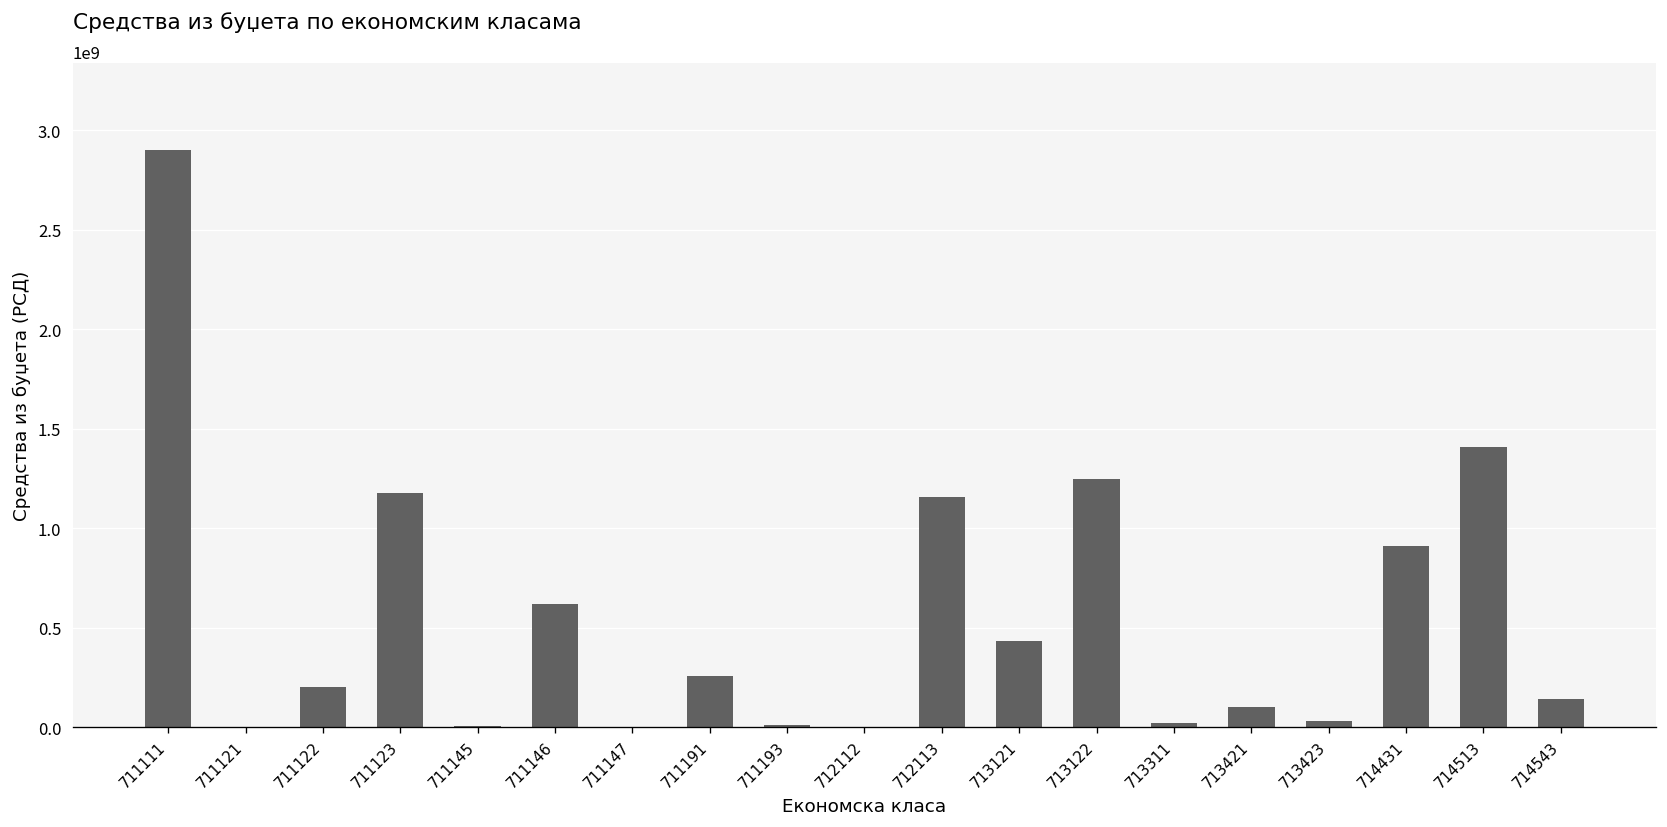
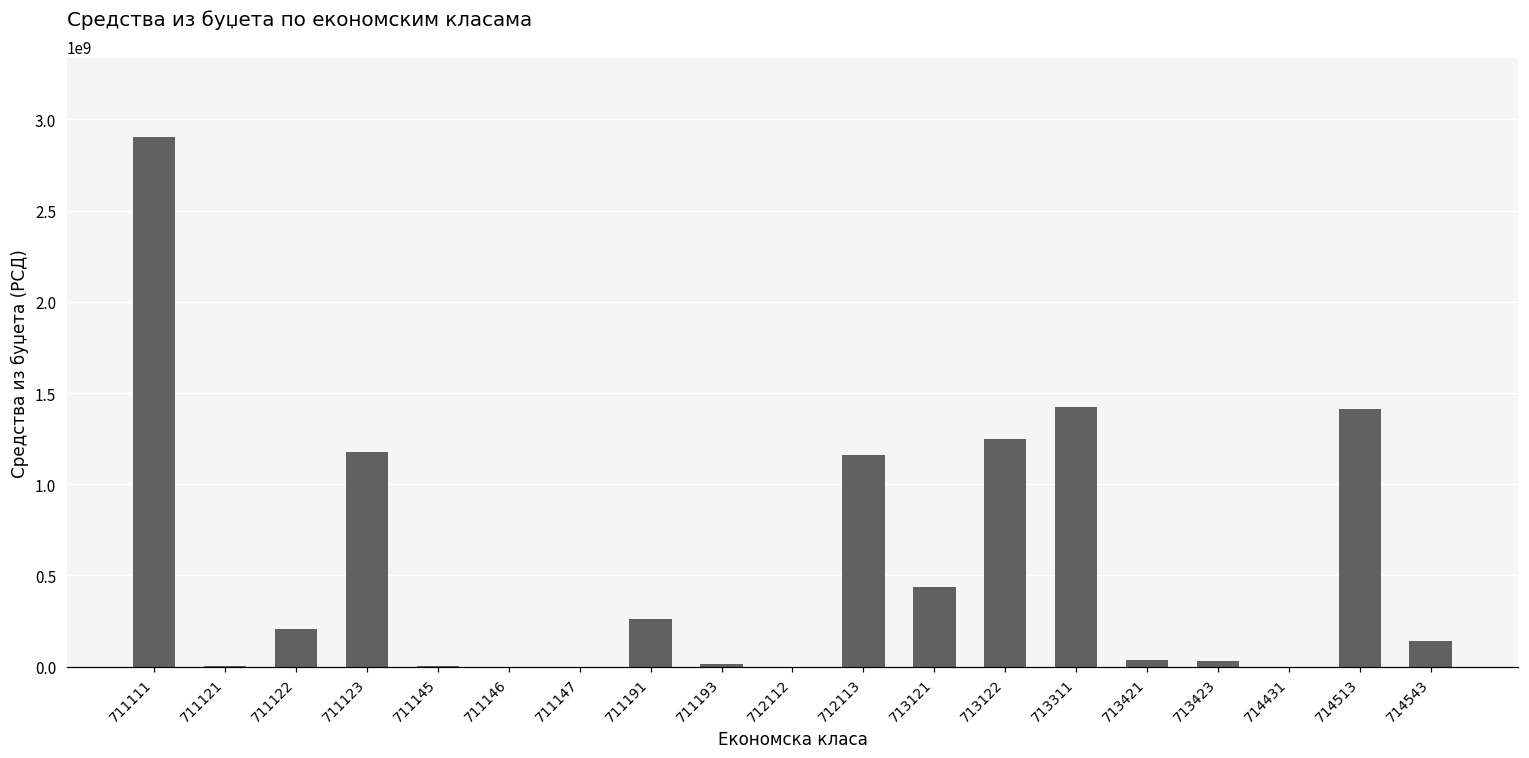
  {
    "711111": 2900000000,
    "711122": 200000000,
    "711123": 1180000000,
-   "711146": 620000000,
+   "711146": 0,
    "711191": 260000000,
    "712113": 1160000000,
    "713121": 430000000,
    "713122": 1250000000,
-   "713311": 20000000,
-   "713421": 100000000,
+   "713311": 1430000000,
+   "713421": 40000000,
    "713423": 30000000,
-   "714431": 910000000,
+   "714431": 0,
    "714513": 1410000000,
    "714543": 140000000
  }
